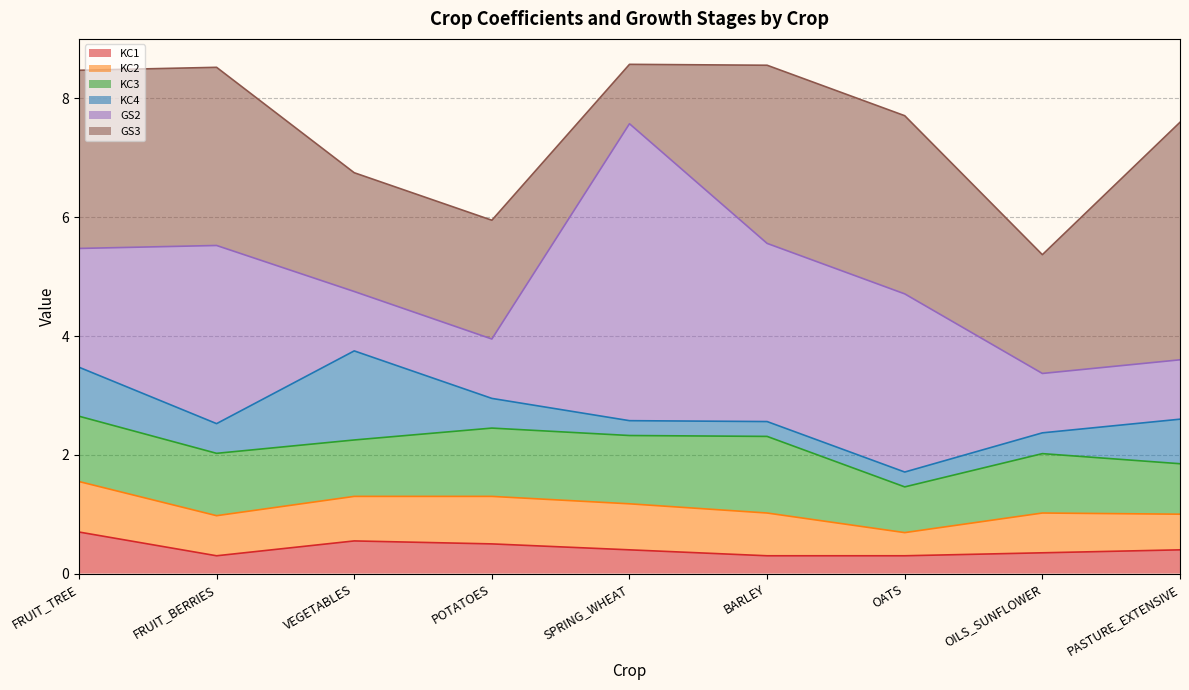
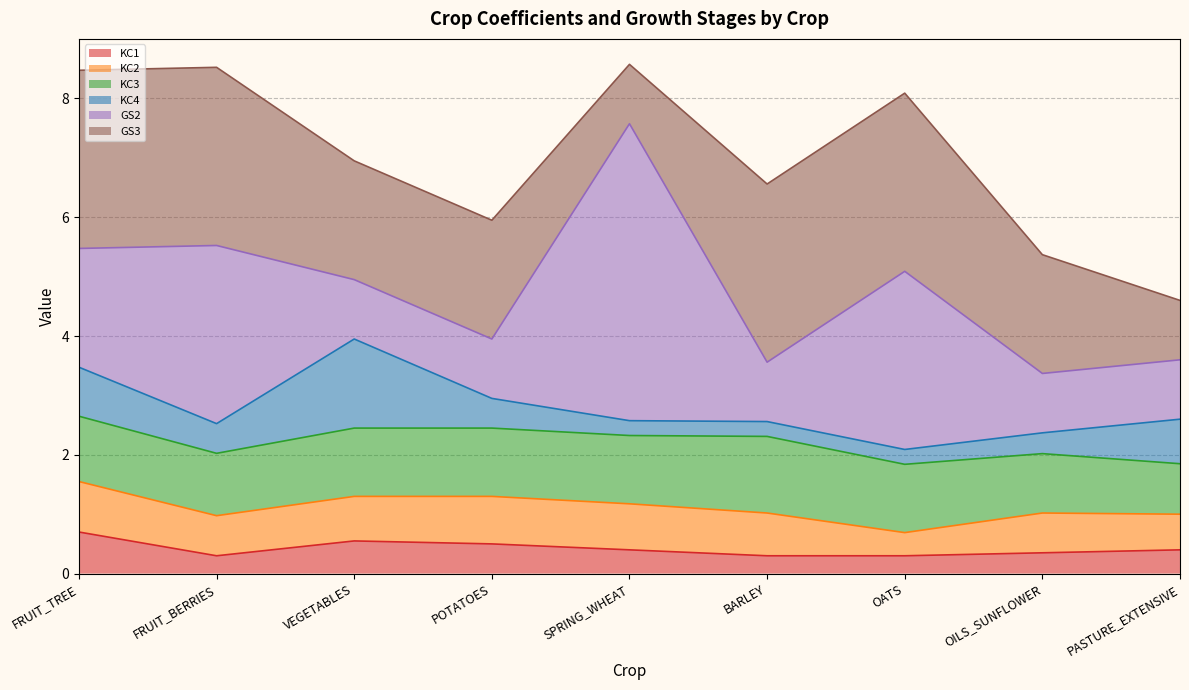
  {
    "KC1": {
      "FRUIT_TREE": 0.7,
      "FRUIT_BERRIES": 0.3,
      "VEGETABLES": 0.6,
      "POTATOES": 0.5,
      "SPRING_WHEAT": 0.4,
      "BARLEY": 0.3,
      "OATS": 0.3,
      "OILS_SUNFLOWER": 0.4,
      "PASTURE_EXTENSIVE": 0.4
    },
    "KC2": {
      "FRUIT_TREE": 0.8,
      "FRUIT_BERRIES": 0.7,
      "VEGETABLES": 0.8,
      "POTATOES": 0.8,
      "SPRING_WHEAT": 0.8,
      "BARLEY": 0.7,
      "OATS": 0.4,
      "OILS_SUNFLOWER": 0.7,
      "PASTURE_EXTENSIVE": 0.6
    },
    "KC3": {
      "FRUIT_TREE": 1.1,
      "FRUIT_BERRIES": 1.1,
-     "VEGETABLES": 1.0,
+     "VEGETABLES": 1.2,
      "POTATOES": 1.2,
      "SPRING_WHEAT": 1.2,
      "BARLEY": 1.3,
-     "OATS": 0.8,
+     "OATS": 1.2,
      "OILS_SUNFLOWER": 1.0,
      "PASTURE_EXTENSIVE": 0.9
    },
    "KC4": {
      "FRUIT_TREE": 0.8,
      "FRUIT_BERRIES": 0.5,
      "VEGETABLES": 1.5,
      "POTATOES": 0.5,
      "SPRING_WHEAT": 0.3,
      "BARLEY": 0.3,
      "OATS": 0.3,
      "OILS_SUNFLOWER": 0.4,
      "PASTURE_EXTENSIVE": 0.8
    },
    "GS2": {
      "FRUIT_TREE": 2,
      "FRUIT_BERRIES": 3,
      "VEGETABLES": 1,
      "POTATOES": 1,
      "SPRING_WHEAT": 5,
-     "BARLEY": 3,
+     "BARLEY": 1,
      "OATS": 3,
      "OILS_SUNFLOWER": 1,
      "PASTURE_EXTENSIVE": 1
    },
    "GS3": {
      "FRUIT_TREE": 3,
      "FRUIT_BERRIES": 3,
      "VEGETABLES": 2,
      "POTATOES": 2,
      "SPRING_WHEAT": 1,
      "BARLEY": 3,
      "OATS": 3,
      "OILS_SUNFLOWER": 2,
-     "PASTURE_EXTENSIVE": 4
+     "PASTURE_EXTENSIVE": 1
    }
  }
